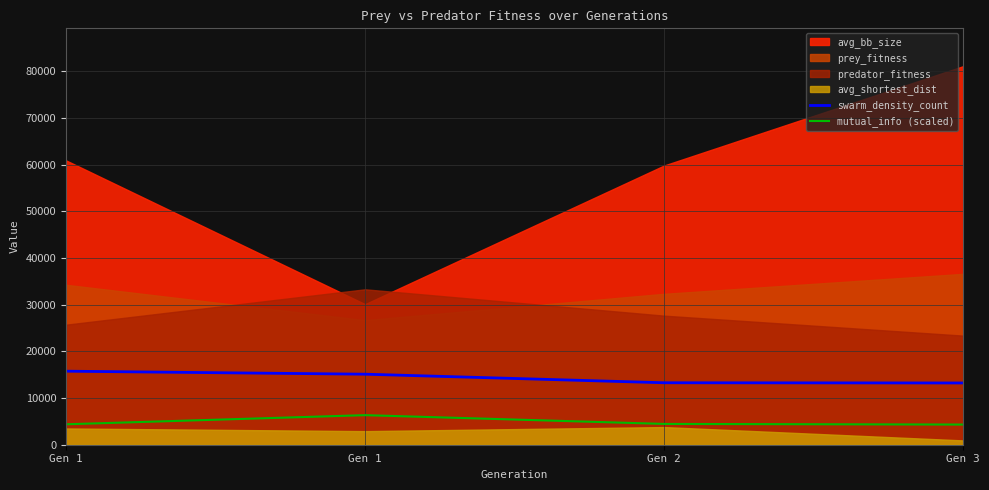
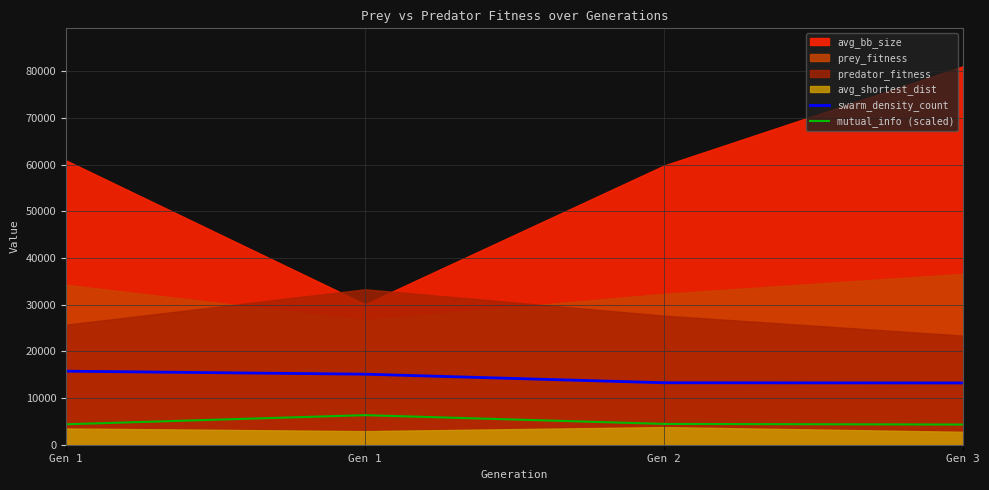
  {
    "swarm_density_count": {
      "Gen 2": 13000,
      "Gen 3": 13000
    },
    "avg_bb_size": {
      "Gen 2": 60000,
      "Gen 3": 81000
    },
    "mutual_info (scaled)": {
      "Gen 2": 4000,
      "Gen 3": 4000
    },
    "avg_shortest_dist": {
      "Gen 2": 4000,
-     "Gen 3": 1000
+     "Gen 3": 3000
    }
  }
